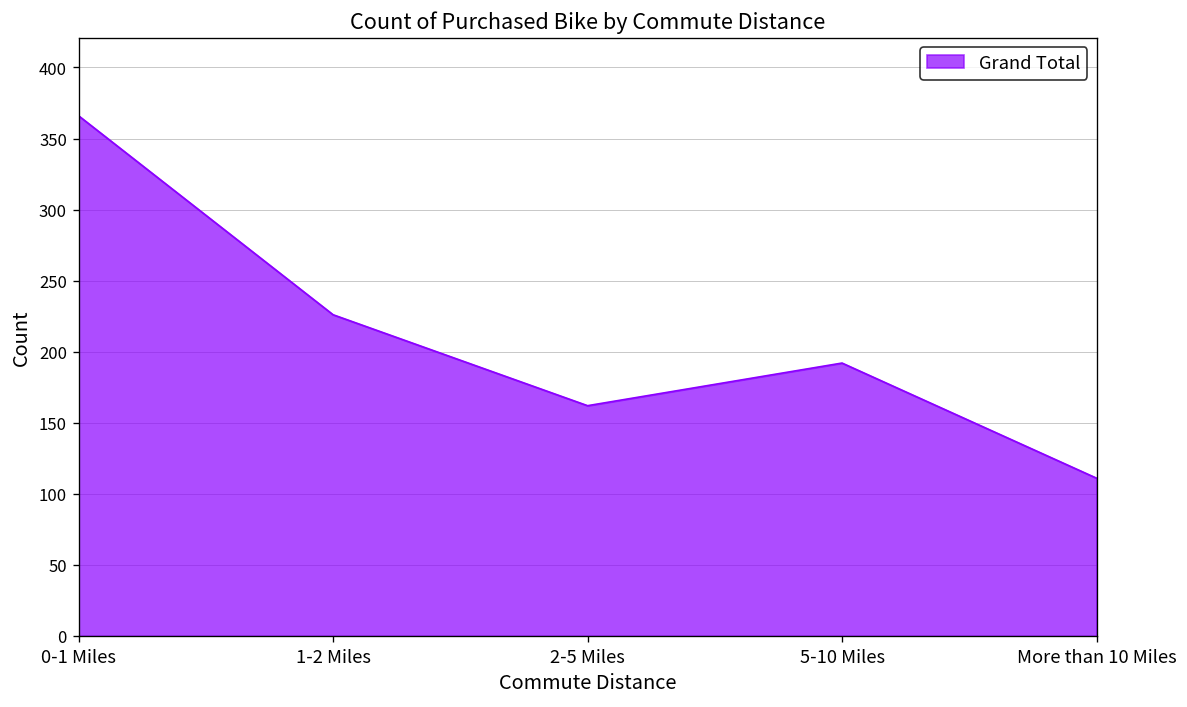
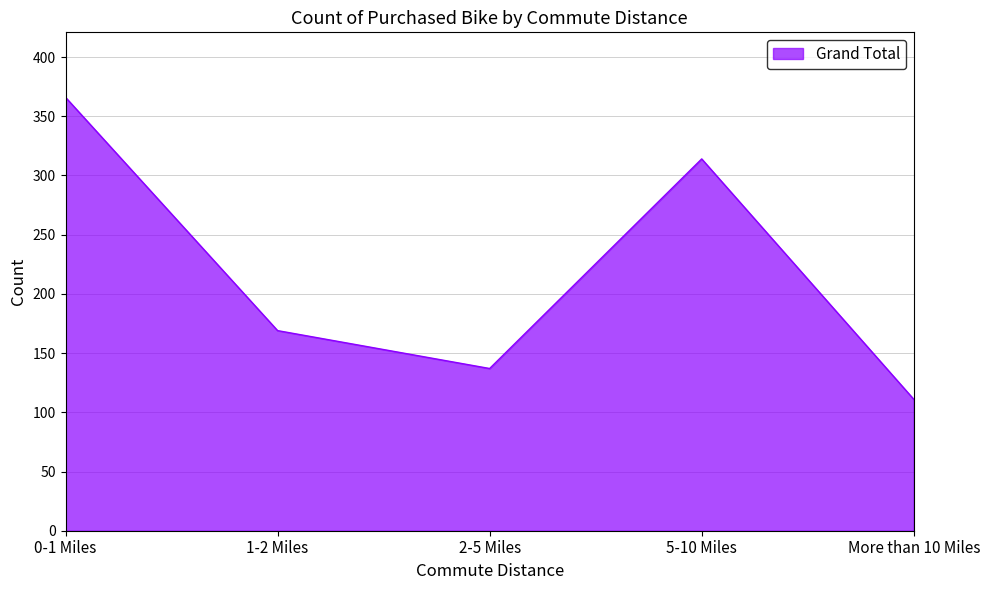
  {
    "0-1 Miles": 366,
-   "1-2 Miles": 226,
-   "2-5 Miles": 162,
-   "5-10 Miles": 192,
+   "1-2 Miles": 169,
+   "2-5 Miles": 137,
+   "5-10 Miles": 314,
    "More than 10 Miles": 111
  }
